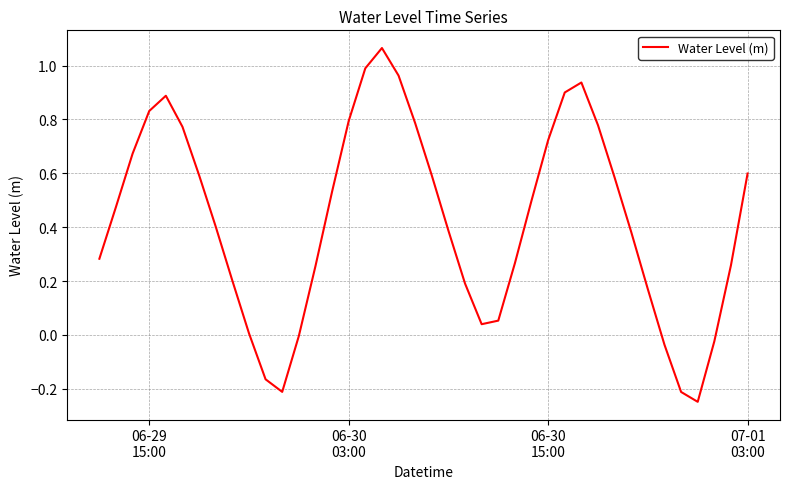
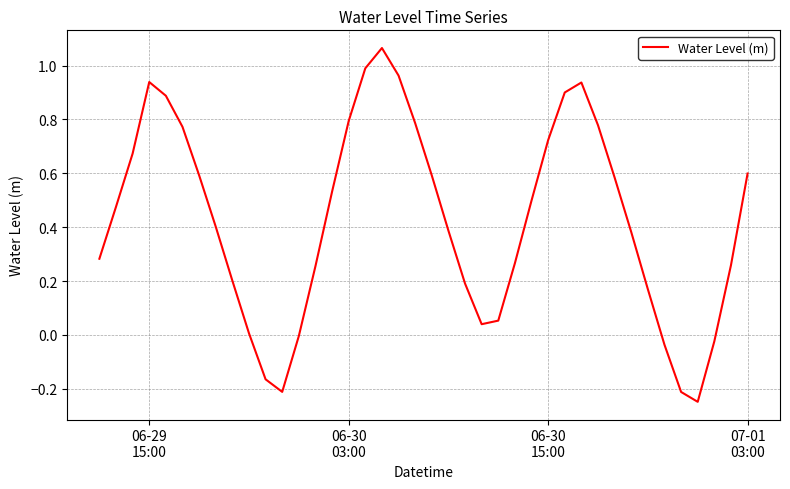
  {
-   "06-29 15:00": 0.83,
+   "06-29 15:00": 0.94,
    "06-30 03:00": 0.79,
    "06-30 15:00": 0.72,
    "07-01 03:00": 0.60
  }
